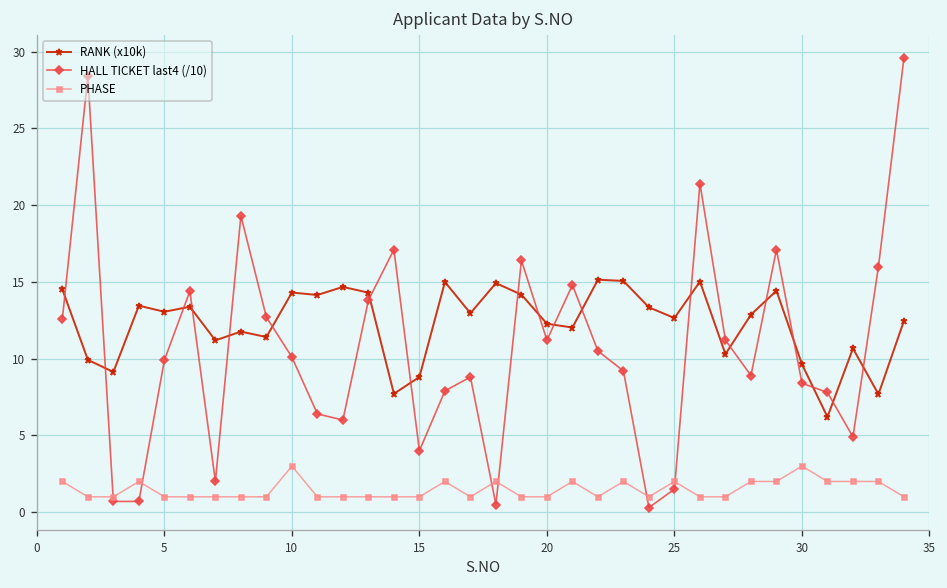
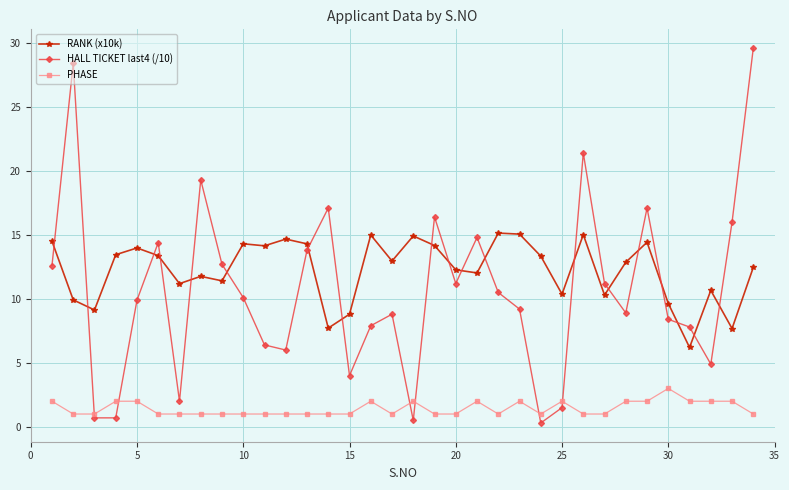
  {
    "RANK (x10k)": {
-     "5": 13.1,
+     "5": 14.0,
      "10": 14.3,
      "15": 8.8,
      "20": 12.3,
-     "25": 12.6,
+     "25": 10.4,
      "30": 9.6
    },
    "HALL TICKET last4 (/10)": {
      "5": 9.9,
      "10": 10.1,
      "15": 4.0,
      "20": 11.2,
      "25": 1.5,
      "30": 8.4
    },
    "PHASE": {
-     "5": 1,
-     "10": 3,
+     "5": 2,
+     "10": 1,
      "15": 1,
      "20": 1,
      "25": 2,
      "30": 3
    }
  }
